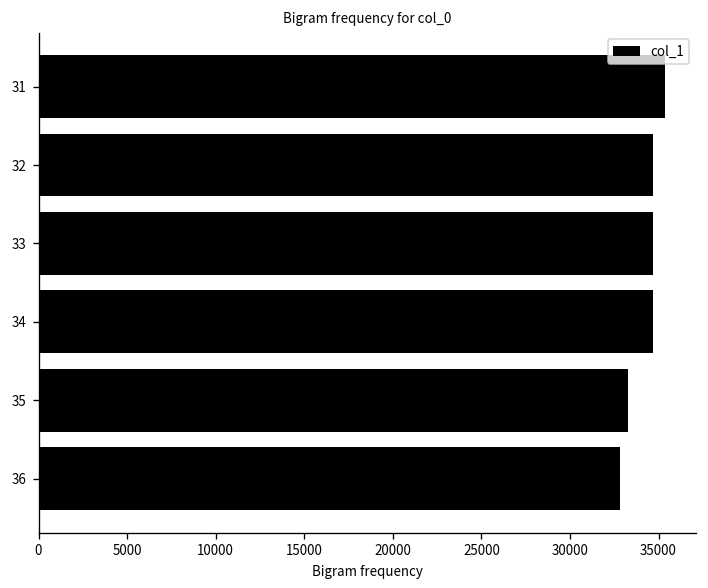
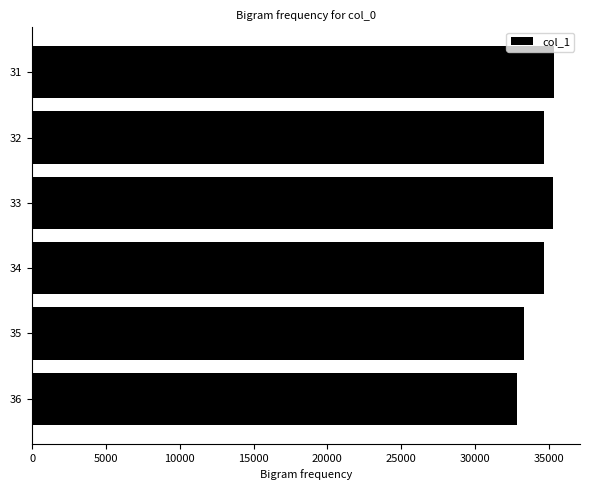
  {
    "31": 35300,
    "32": 34700,
-   "33": 34700,
+   "33": 35300,
    "34": 34700,
    "35": 33300,
    "36": 32800
  }
